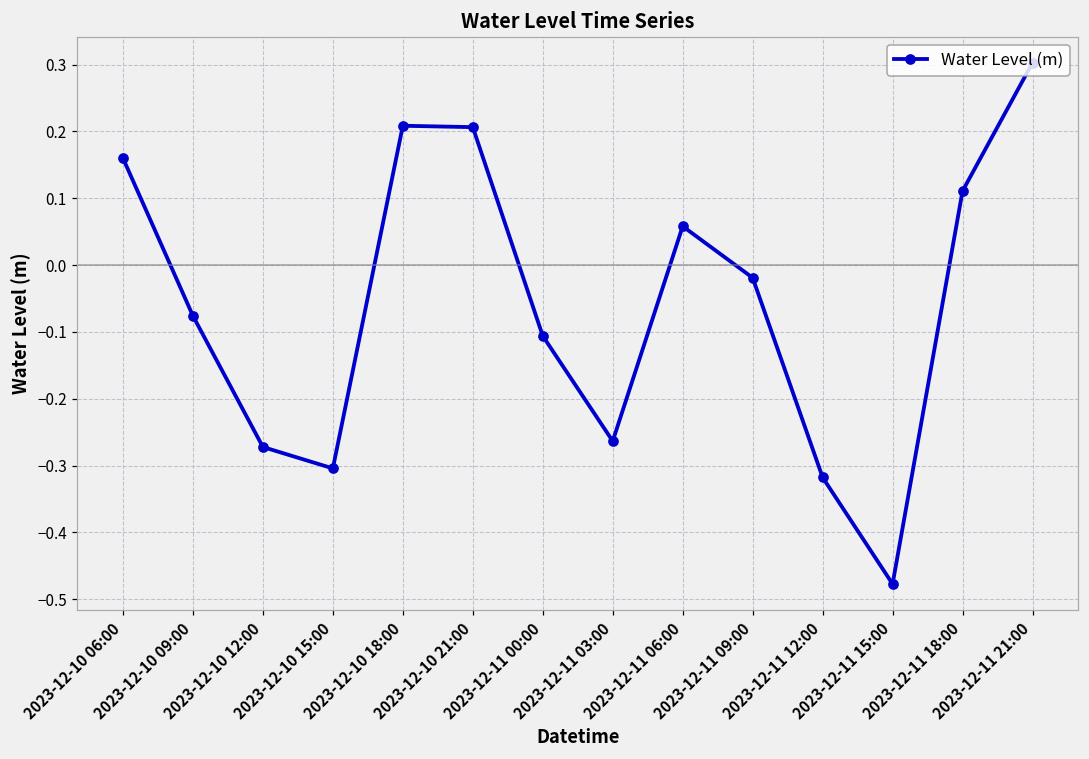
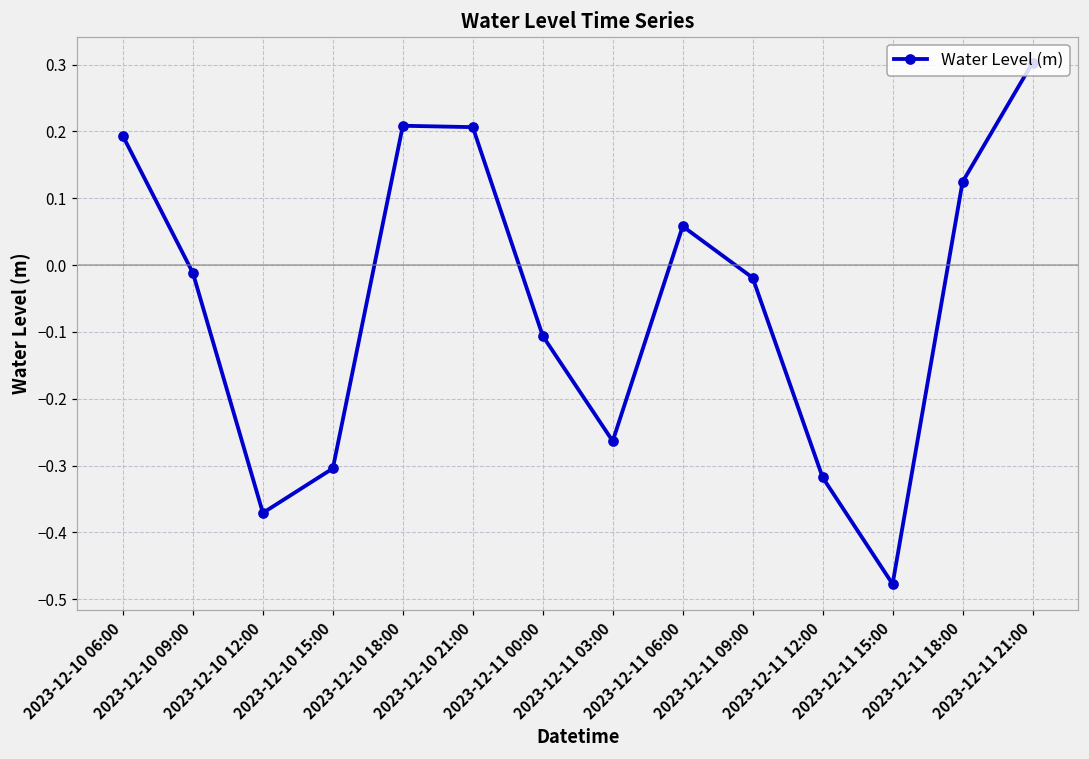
  {
-   "2023-12-10 06:00": 0.16,
-   "2023-12-10 09:00": -0.08,
-   "2023-12-10 12:00": -0.27,
+   "2023-12-10 06:00": 0.19,
+   "2023-12-10 09:00": -0.01,
+   "2023-12-10 12:00": -0.37,
    "2023-12-10 15:00": -0.30,
    "2023-12-10 18:00": 0.21,
    "2023-12-10 21:00": 0.21,
    "2023-12-11 00:00": -0.11,
    "2023-12-11 03:00": -0.26,
    "2023-12-11 06:00": 0.06,
    "2023-12-11 09:00": -0.02,
    "2023-12-11 12:00": -0.32,
    "2023-12-11 15:00": -0.48,
-   "2023-12-11 18:00": 0.11
+   "2023-12-11 18:00": 0.12
  }
